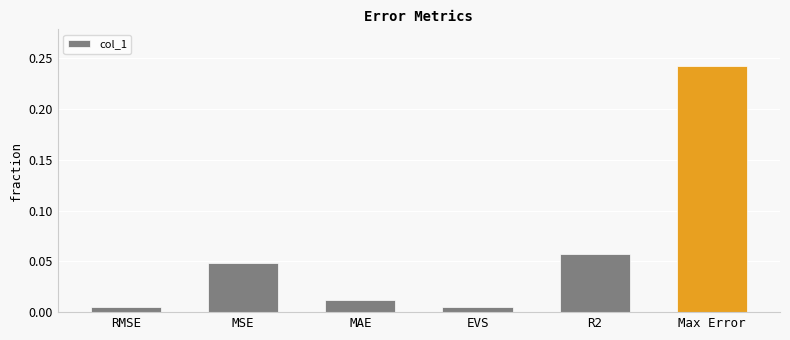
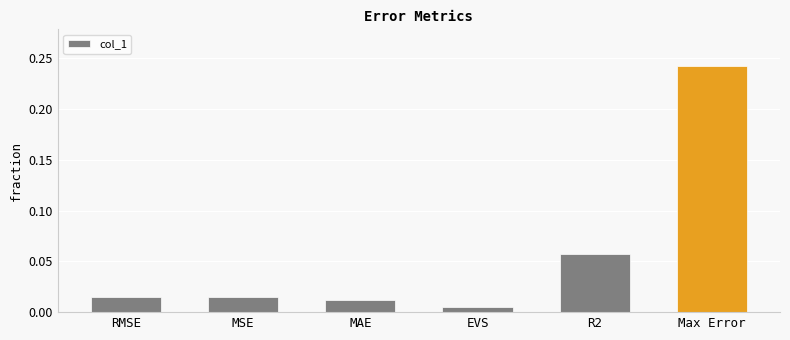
  {
-   "RMSE": 0.005,
-   "MSE": 0.048,
+   "RMSE": 0.015,
+   "MSE": 0.015,
    "MAE": 0.012,
    "EVS": 0.005,
    "R2": 0.057,
    "Max Error": 0.242
  }
